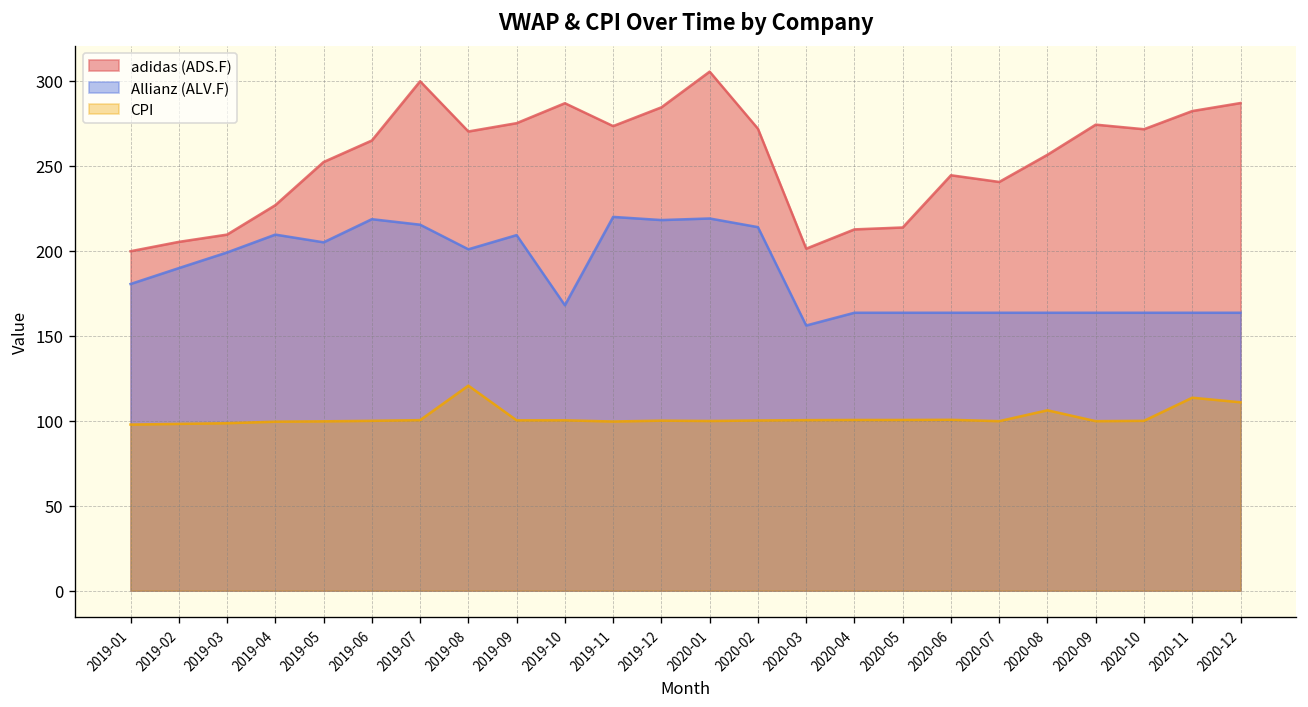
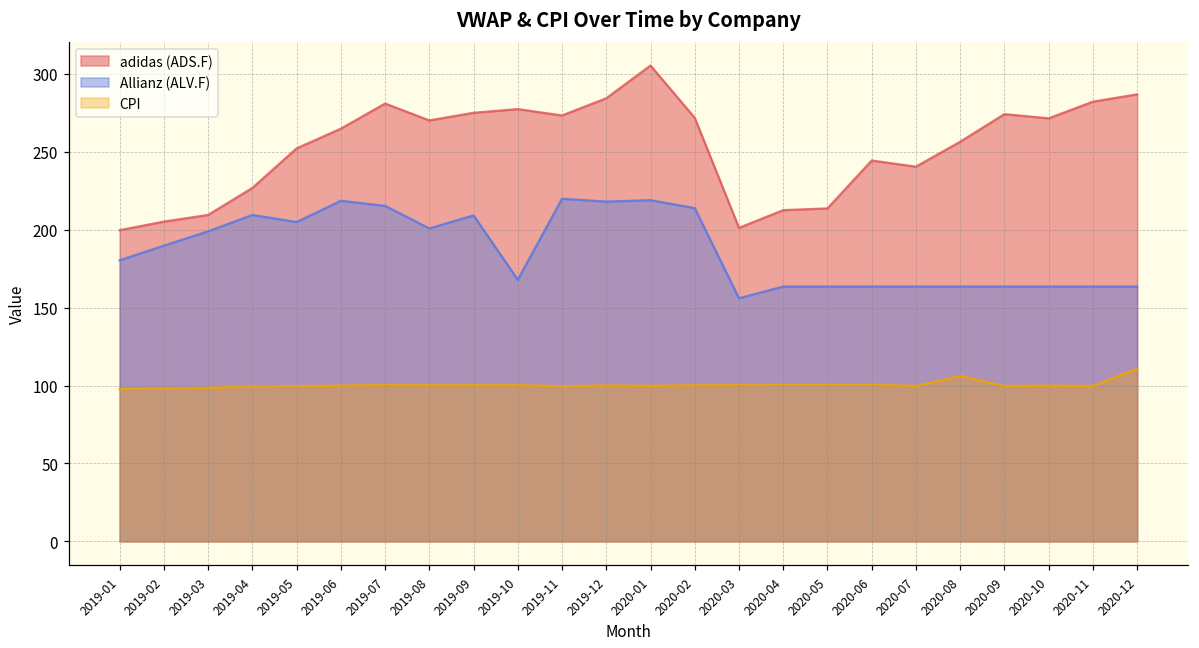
  {
    "adidas (ADS.F)": {
      "2019-01": 200,
      "2019-02": 205,
      "2019-03": 209,
      "2019-04": 227,
      "2019-05": 252,
      "2019-06": 265,
-     "2019-07": 300,
+     "2019-07": 281,
      "2019-08": 270,
      "2019-09": 275,
-     "2019-10": 287,
+     "2019-10": 277,
      "2019-11": 273,
      "2019-12": 284,
      "2020-01": 305,
      "2020-02": 272,
      "2020-03": 201,
      "2020-04": 213,
      "2020-05": 214,
      "2020-06": 244,
      "2020-07": 240,
      "2020-08": 256,
      "2020-09": 274,
      "2020-10": 271,
      "2020-11": 282,
      "2020-12": 287
    },
    "Allianz (ALV.F)": {
      "2019-01": 180,
      "2019-02": 190,
      "2019-03": 199,
      "2019-04": 209,
      "2019-05": 205,
      "2019-06": 219,
      "2019-07": 215,
      "2019-08": 201,
      "2019-09": 209,
      "2019-10": 168,
      "2019-11": 220,
      "2019-12": 218,
      "2020-01": 219,
      "2020-02": 214,
      "2020-03": 156,
      "2020-04": 163,
      "2020-05": 163,
      "2020-06": 163,
      "2020-07": 163,
      "2020-08": 163,
      "2020-09": 163,
      "2020-10": 163,
      "2020-11": 163,
      "2020-12": 163
    },
    "CPI": {
      "2019-01": 98,
      "2019-02": 98,
      "2019-03": 99,
      "2019-04": 99,
      "2019-05": 100,
      "2019-06": 100,
      "2019-07": 100,
-     "2019-08": 121,
+     "2019-08": 100,
      "2019-09": 100,
      "2019-10": 100,
      "2019-11": 100,
      "2019-12": 100,
      "2020-01": 100,
      "2020-02": 100,
      "2020-03": 100,
      "2020-04": 100,
      "2020-05": 100,
      "2020-06": 101,
      "2020-07": 100,
      "2020-08": 106,
      "2020-09": 100,
      "2020-10": 100,
-     "2020-11": 114,
+     "2020-11": 100,
      "2020-12": 111
    }
  }
